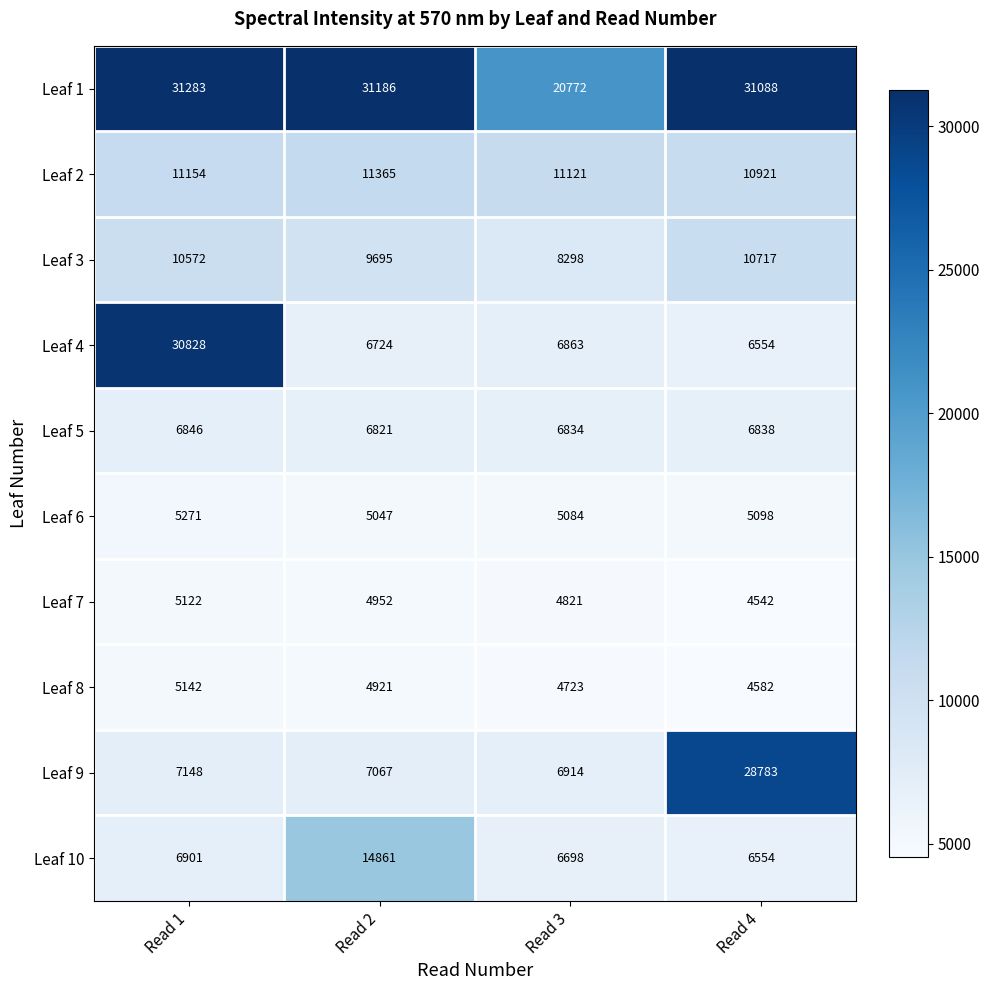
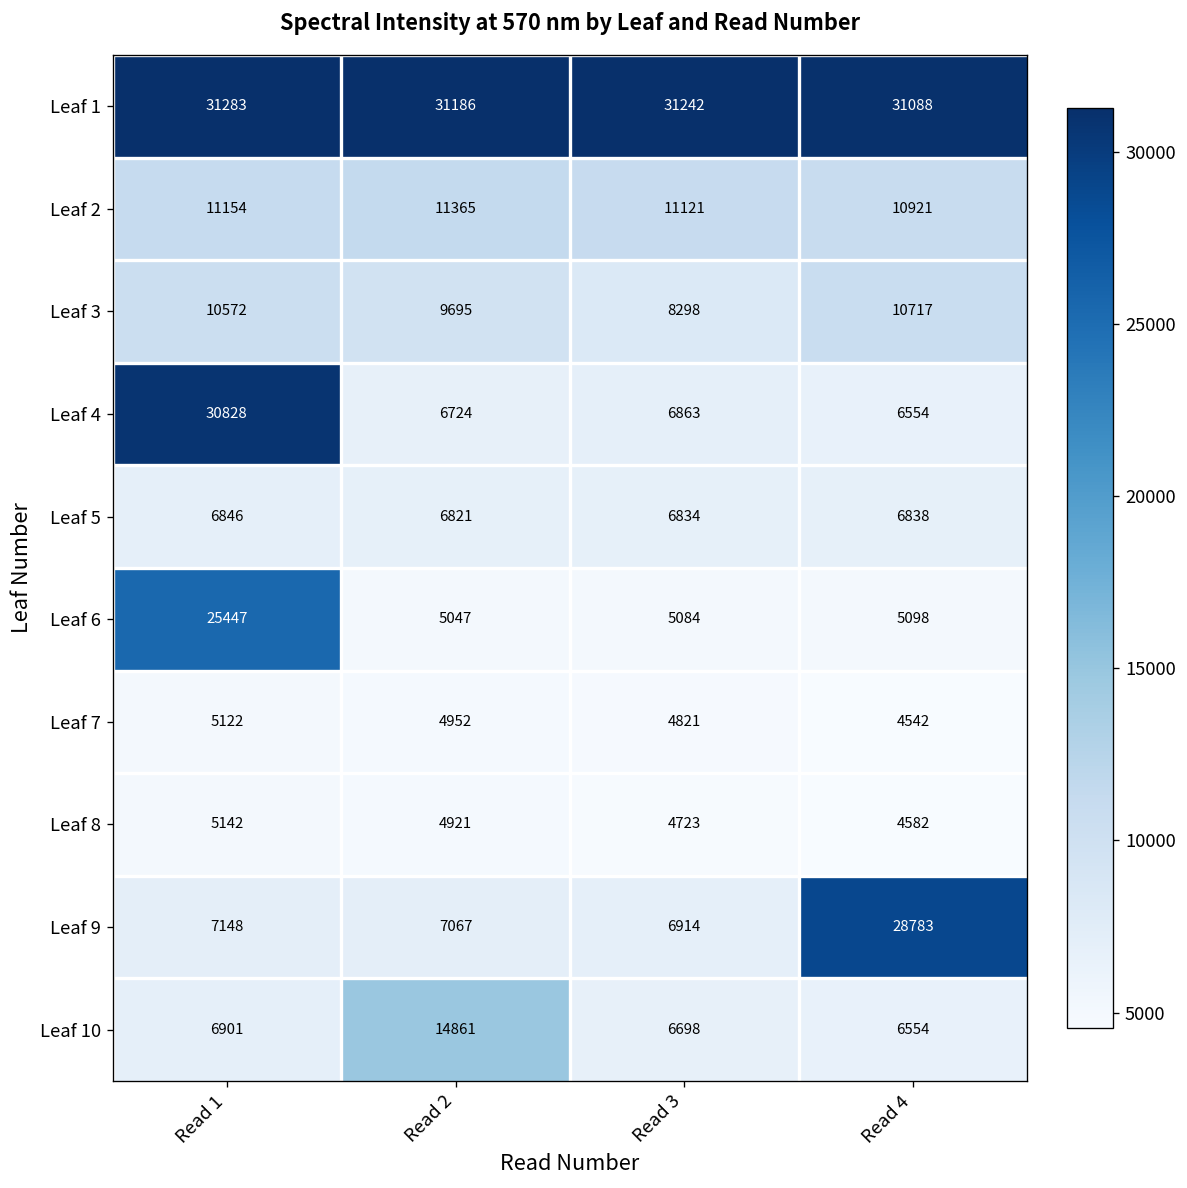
  {
    "Leaf 1": {
      "Read 1": 31283,
      "Read 2": 31186,
-     "Read 3": 20772,
+     "Read 3": 31242,
      "Read 4": 31088
    },
    "Leaf 2": {
      "Read 1": 11154,
      "Read 2": 11365,
      "Read 3": 11121,
      "Read 4": 10921
    },
    "Leaf 3": {
      "Read 1": 10572,
      "Read 2": 9695,
      "Read 3": 8298,
      "Read 4": 10717
    },
    "Leaf 4": {
      "Read 1": 30828,
      "Read 2": 6724,
      "Read 3": 6863,
      "Read 4": 6554
    },
    "Leaf 5": {
      "Read 1": 6846,
      "Read 2": 6821,
      "Read 3": 6834,
      "Read 4": 6838
    },
    "Leaf 6": {
-     "Read 1": 5271,
+     "Read 1": 25447,
      "Read 2": 5047,
      "Read 3": 5084,
      "Read 4": 5098
    },
    "Leaf 7": {
      "Read 1": 5122,
      "Read 2": 4952,
      "Read 3": 4821,
      "Read 4": 4542
    },
    "Leaf 8": {
      "Read 1": 5142,
      "Read 2": 4921,
      "Read 3": 4723,
      "Read 4": 4582
    },
    "Leaf 9": {
      "Read 1": 7148,
      "Read 2": 7067,
      "Read 3": 6914,
      "Read 4": 28783
    },
    "Leaf 10": {
      "Read 1": 6901,
      "Read 2": 14861,
      "Read 3": 6698,
      "Read 4": 6554
    }
  }
